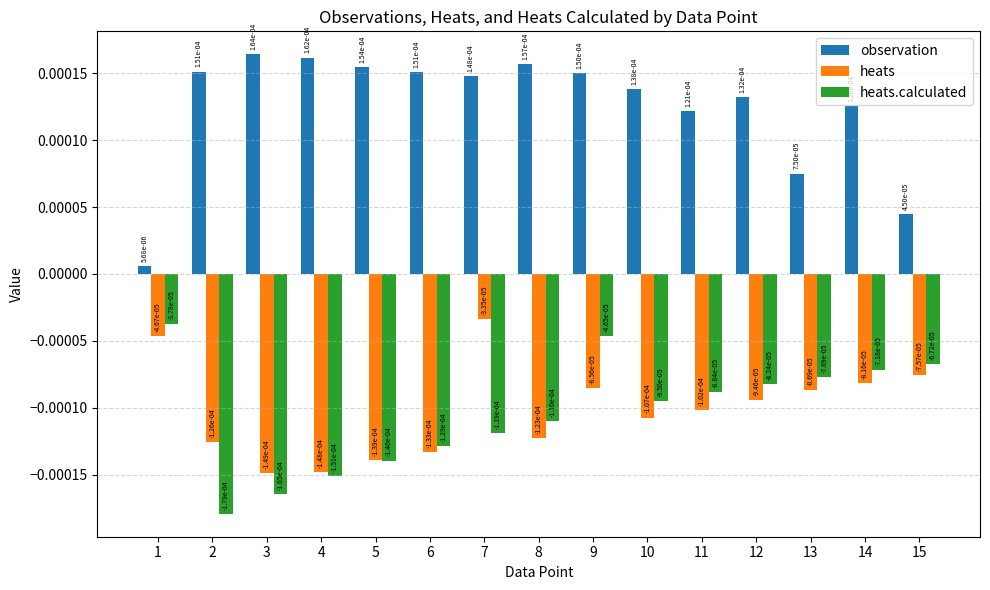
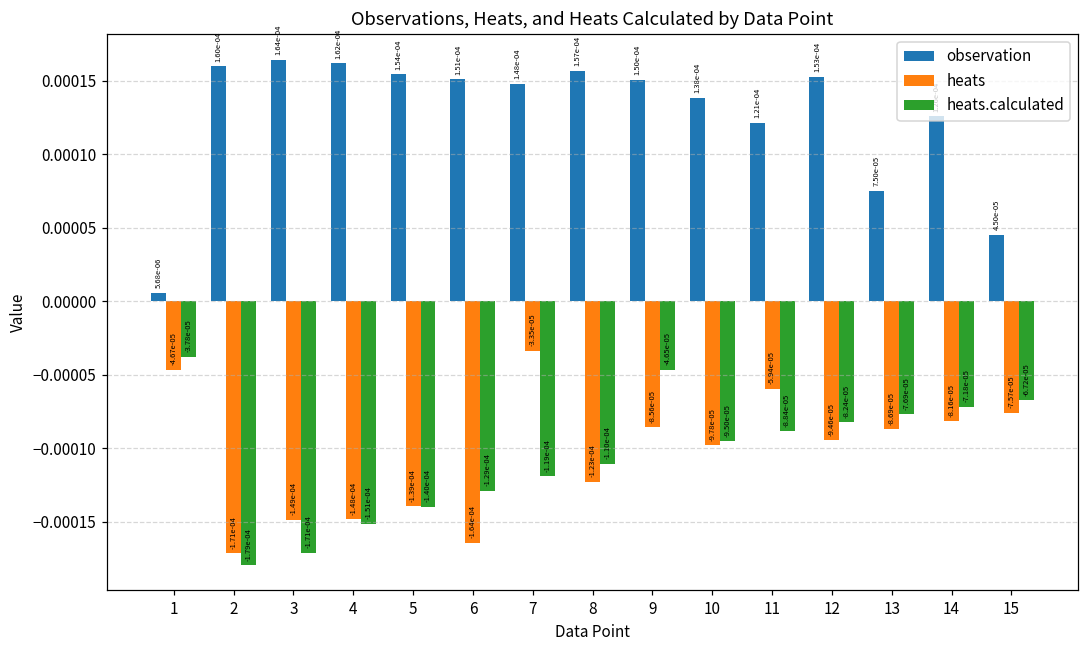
  {
    "observation": {
      "1": "5.68e-06",
-     "2": "1.51e-04",
+     "2": "1.60e-04",
      "3": "1.64e-04",
      "4": "1.62e-04",
      "5": "1.54e-04",
      "6": "1.51e-04",
      "7": "1.48e-04",
      "8": "1.57e-04",
      "9": "1.50e-04",
      "10": "1.38e-04",
      "11": "1.21e-04",
-     "12": "1.32e-04",
+     "12": "1.53e-04",
      "13": "7.50e-05",
      "15": "4.50e-05"
    },
    "heats": {
      "1": "-4.67e-05",
-     "2": "-1.26e-04",
+     "2": "-1.71e-04",
      "3": "-1.49e-04",
      "4": "-1.48e-04",
      "5": "-1.39e-04",
-     "6": "-1.33e-04",
+     "6": "-1.64e-04",
      "7": "-3.35e-05",
      "8": "-1.23e-04",
      "9": "-8.56e-05",
-     "10": "-1.07e-04",
-     "11": "-1.02e-04",
+     "10": "-9.78e-05",
+     "11": "-5.94e-05",
      "12": "-9.46e-05",
      "13": "-8.69e-05",
      "14": "-8.16e-05",
      "15": "-7.57e-05"
    },
    "heats.calculated": {
      "1": "-3.78e-05",
      "2": "-1.79e-04",
-     "3": "-1.65e-04",
+     "3": "-1.71e-04",
      "4": "-1.51e-04",
      "5": "-1.40e-04",
      "6": "-1.29e-04",
      "7": "-1.19e-04",
      "8": "-1.10e-04",
      "9": "-4.65e-05",
      "10": "-9.50e-05",
      "11": "-8.84e-05",
      "12": "-8.24e-05",
      "13": "-7.69e-05",
      "14": "-7.18e-05",
      "15": "-6.72e-05"
    }
  }
